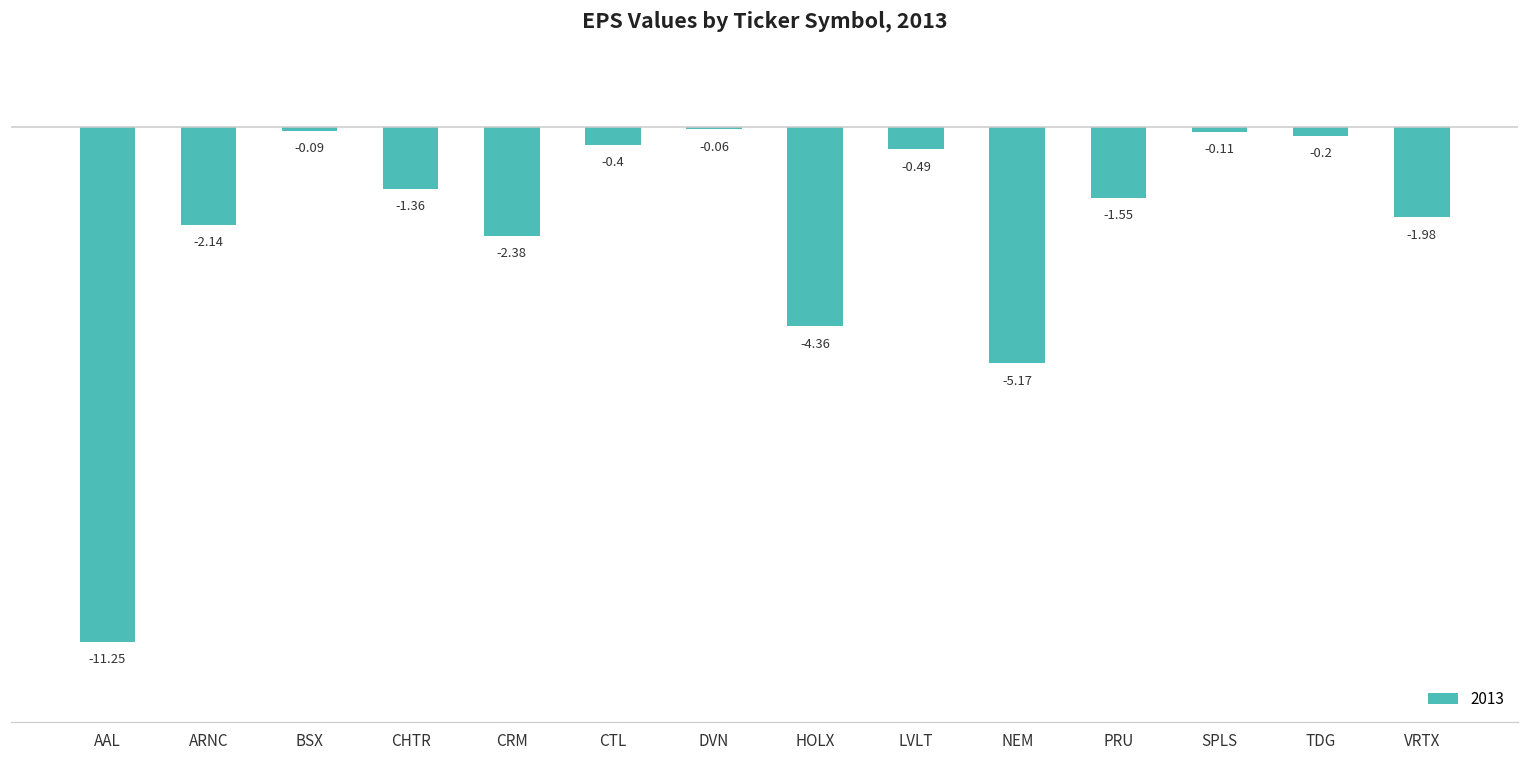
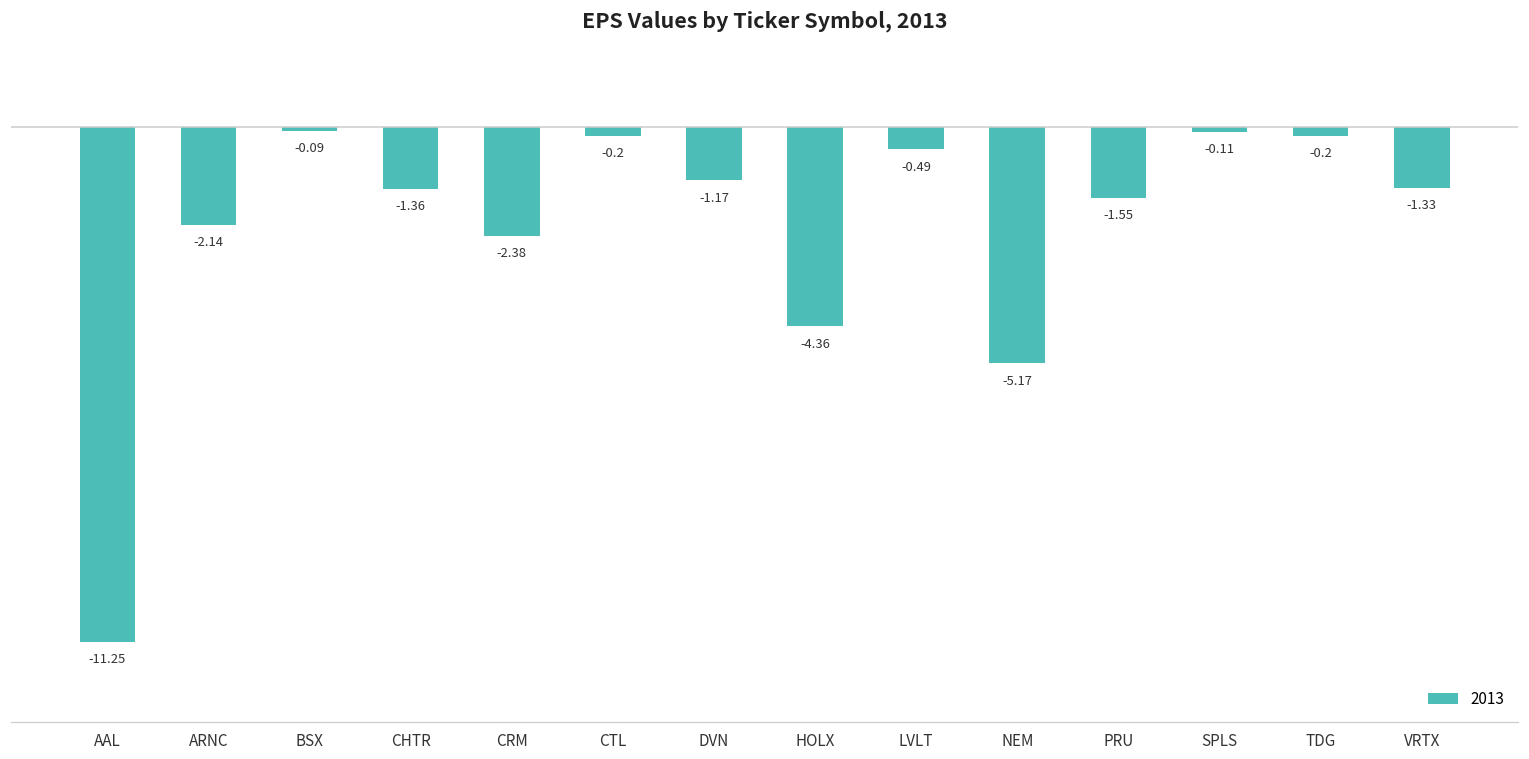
  {
    "AAL": -11.25,
    "ARNC": -2.14,
    "BSX": -0.09,
    "CHTR": -1.36,
    "CRM": -2.38,
-   "CTL": -0.4,
-   "DVN": -0.06,
+   "CTL": -0.2,
+   "DVN": -1.17,
    "HOLX": -4.36,
    "LVLT": -0.49,
    "NEM": -5.17,
    "PRU": -1.55,
    "SPLS": -0.11,
    "TDG": -0.2,
-   "VRTX": -1.98
+   "VRTX": -1.33
  }
